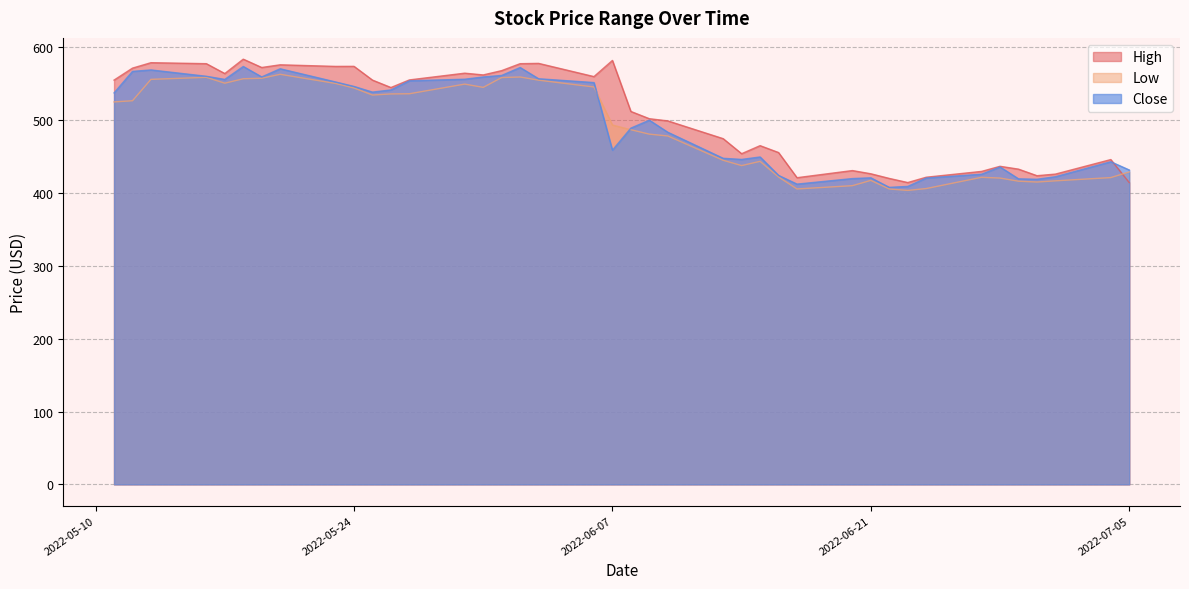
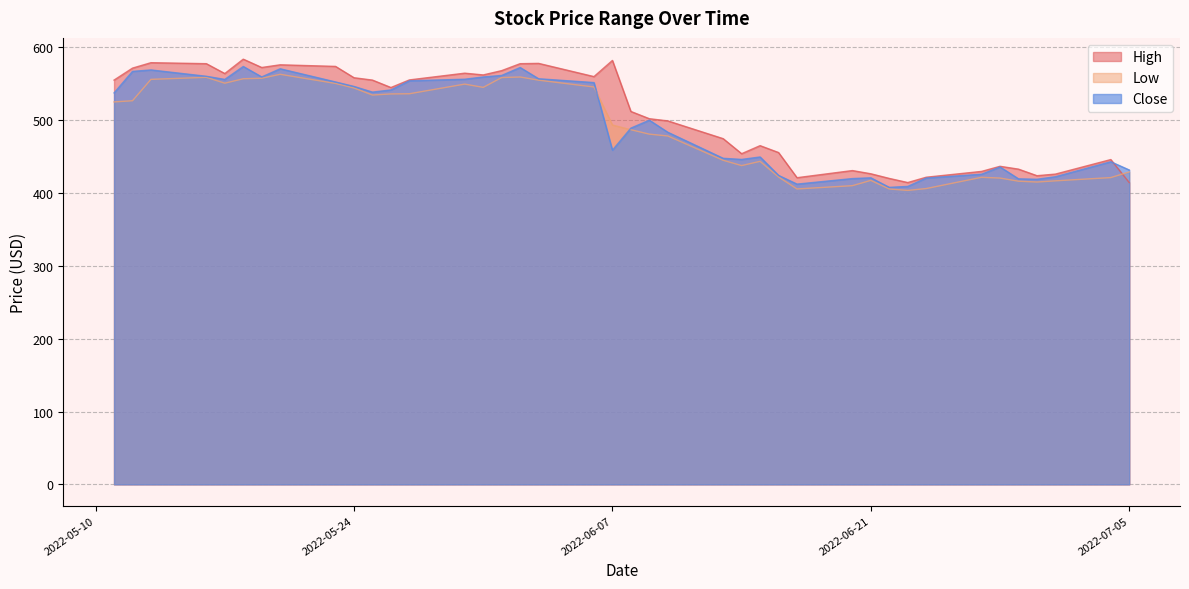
  {
    "High": {
-     "2022-05-24": 570,
+     "2022-05-24": 560,
      "2022-06-07": 580,
      "2022-06-21": 430,
      "2022-07-05": 410
    },
    "Low": {
      "2022-06-07": 490,
      "2022-06-21": 420
    },
    "Close": {
      "2022-06-07": 460,
      "2022-06-21": 420
    }
  }
